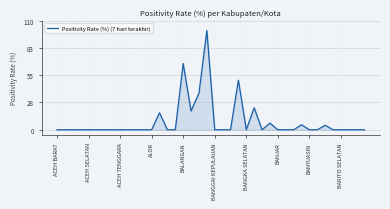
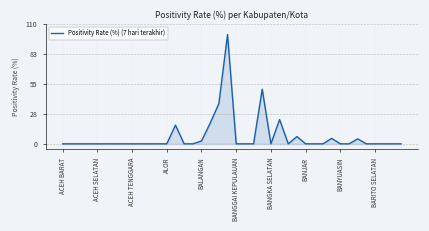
  {
    "ACEH BARAT": 0,
    "ACEH SELATAN": 0,
    "ACEH TENGGARA": 0,
    "ALOR": 0,
-   "BALANGAN": 70,
+   "BALANGAN": 0,
    "BANGGAI KEPULAUAN": 0,
    "BANGKA SELATAN": 0,
    "BANJAR": 0,
    "BANYUASIN": 0,
    "BARITO SELATAN": 0
  }
